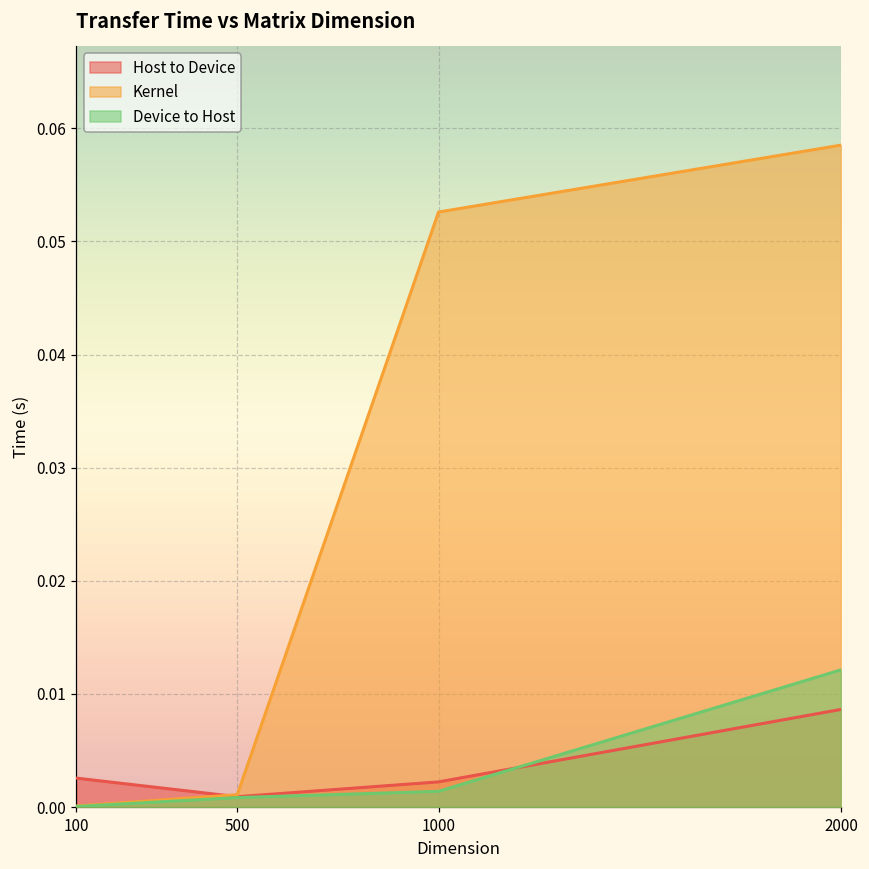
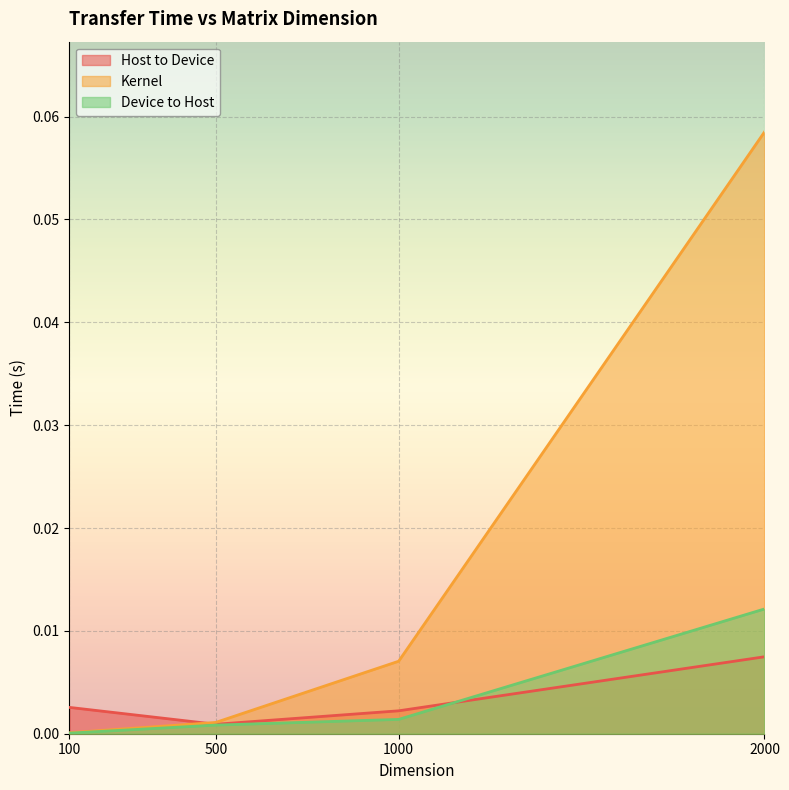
  {
    "Host to Device": {
      "100": 0.0026,
      "1000": 0.0022,
-     "2000": 0.0086
+     "2000": 0.0075
    },
    "Kernel": {
-     "1000": 0.0526,
+     "1000": 0.0070,
      "2000": 0.0585
    },
    "Device to Host": {
      "1000": 0.0014,
      "2000": 0.0121
    }
  }
